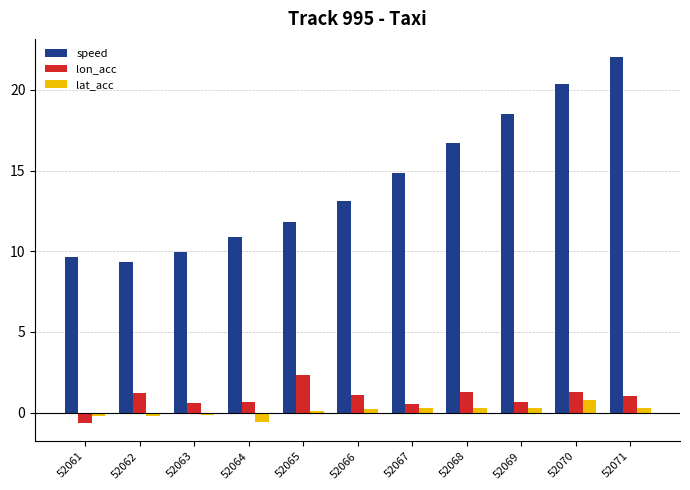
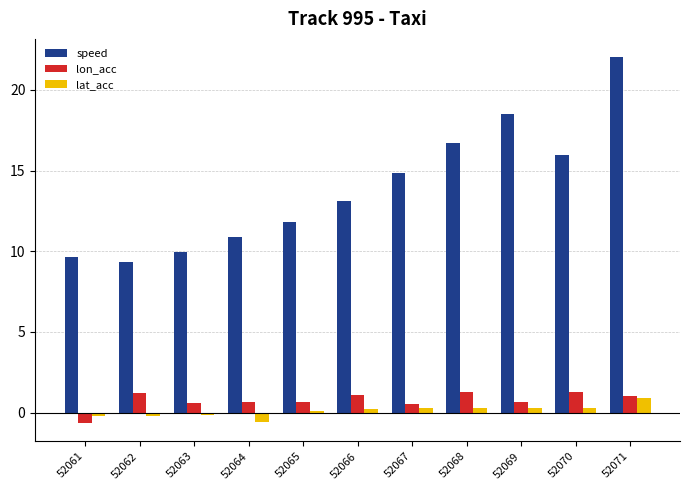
  {
    "speed": {
      "52061": 9.6,
      "52062": 9.3,
      "52063": 10.0,
      "52064": 10.9,
      "52065": 11.8,
      "52066": 13.1,
      "52067": 14.8,
      "52068": 16.7,
      "52069": 18.5,
-     "52070": 20.4,
+     "52070": 16.0,
      "52071": 22.0
    },
    "lon_acc": {
      "52061": -0.6,
      "52062": 1.2,
      "52063": 0.6,
      "52064": 0.7,
-     "52065": 2.3,
+     "52065": 0.7,
      "52066": 1.1,
      "52067": 0.5,
      "52068": 1.3,
      "52069": 0.7,
      "52070": 1.3,
      "52071": 1.0
    },
    "lat_acc": {
      "52061": -0.2,
      "52062": -0.2,
      "52064": -0.6,
      "52066": 0.2,
      "52067": 0.3,
      "52068": 0.3,
      "52069": 0.3,
-     "52070": 0.8,
-     "52071": 0.3
+     "52070": 0.3,
+     "52071": 0.9
    }
  }
